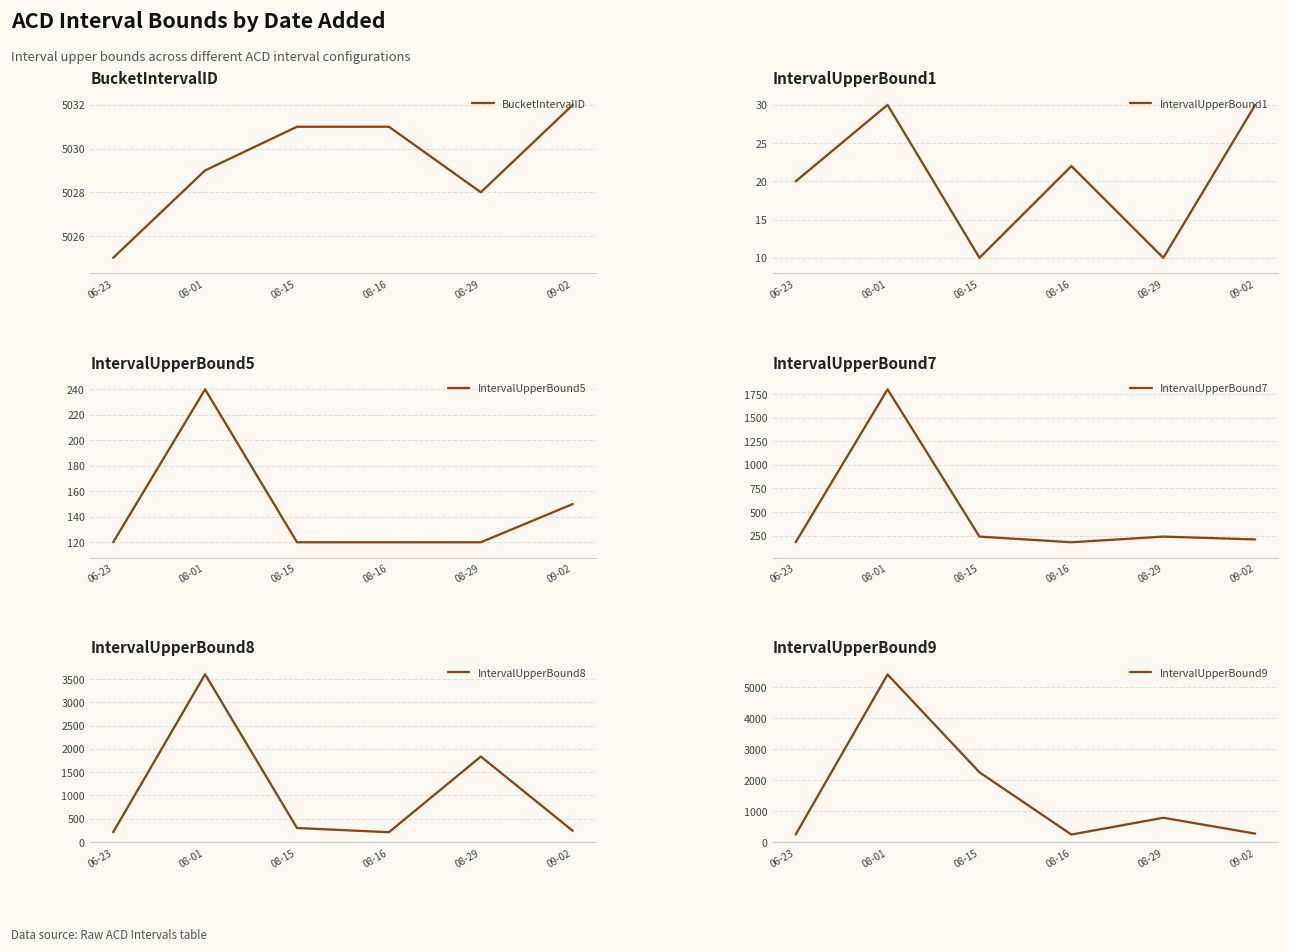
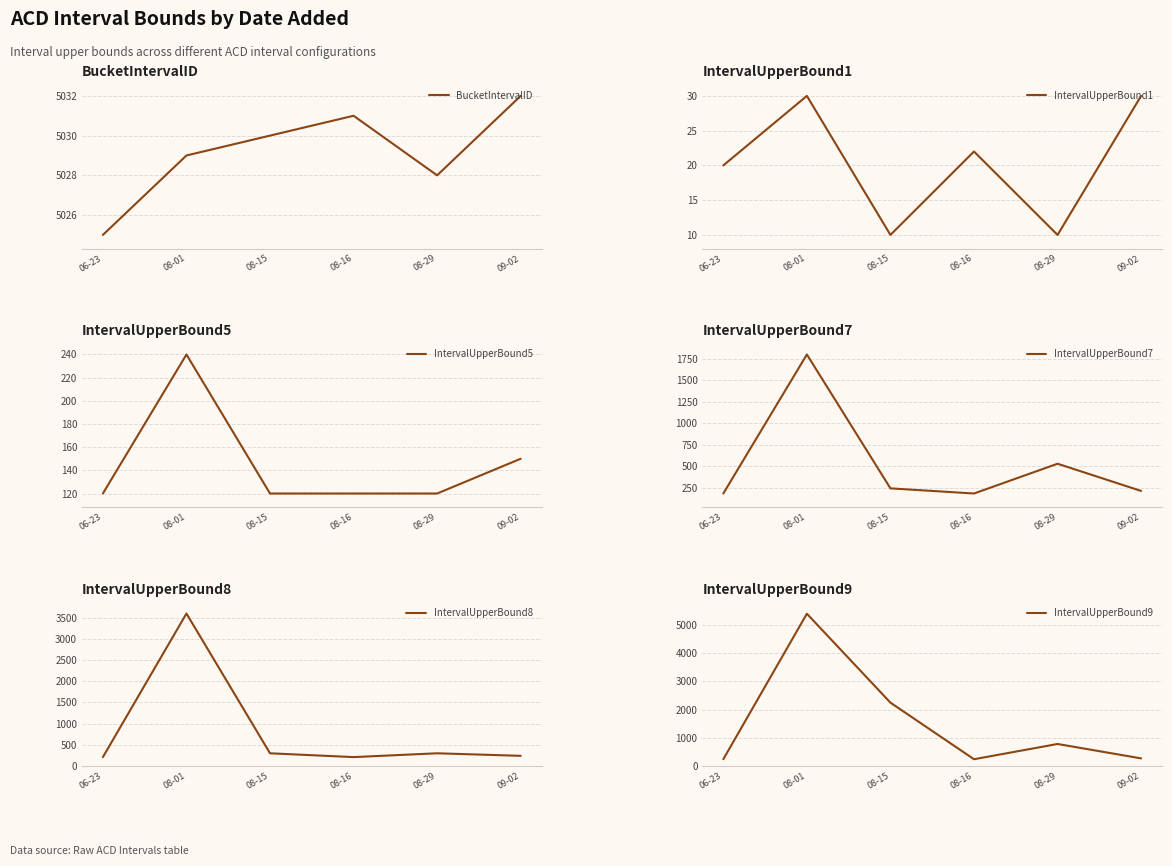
  {
    "BucketIntervalID": {
      "06-23": 5025,
      "08-01": 5029,
-     "08-15": 5031,
+     "08-15": 5030,
      "08-16": 5031,
      "08-29": 5028,
      "09-02": 5032
    },
    "IntervalUpperBound1": {
      "06-23": 20,
      "08-01": 30,
      "08-15": 10,
      "08-16": 22,
      "08-29": 10,
      "09-02": 30
    },
    "IntervalUpperBound5": {
      "06-23": 120,
      "08-01": 240,
      "08-15": 120,
      "08-16": 120,
      "08-29": 120,
      "09-02": 150
    },
    "IntervalUpperBound7": {
      "06-23": 200,
      "08-01": 1800,
      "08-15": 200,
      "08-16": 200,
-     "08-29": 200,
+     "08-29": 500,
      "09-02": 200
    },
    "IntervalUpperBound8": {
      "06-23": 200,
      "08-01": 3600,
      "08-15": 300,
      "08-16": 200,
-     "08-29": 1800,
+     "08-29": 300,
      "09-02": 200
    },
    "IntervalUpperBound9": {
      "06-23": 200,
      "08-01": 5400,
      "08-15": 2200,
      "08-16": 200,
      "08-29": 800,
      "09-02": 300
    }
  }
